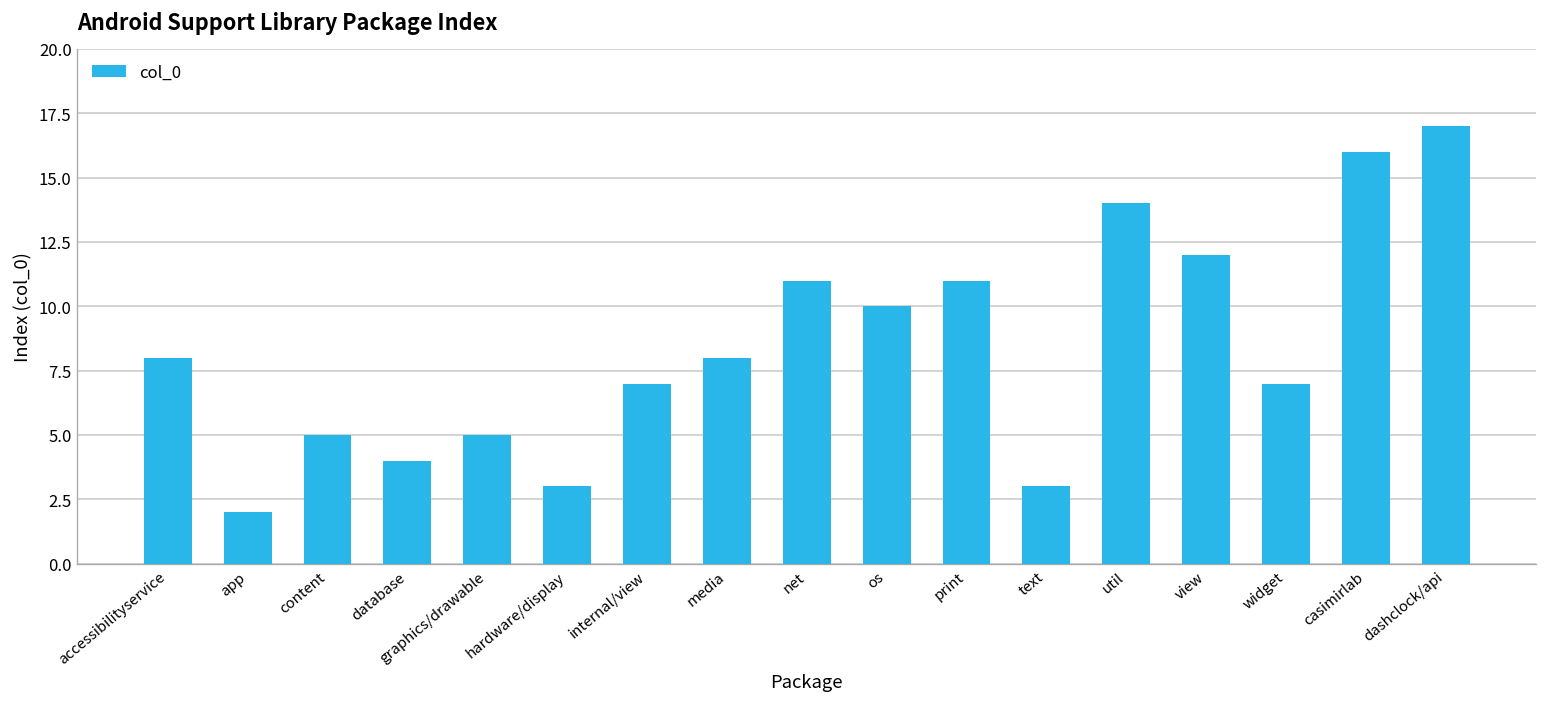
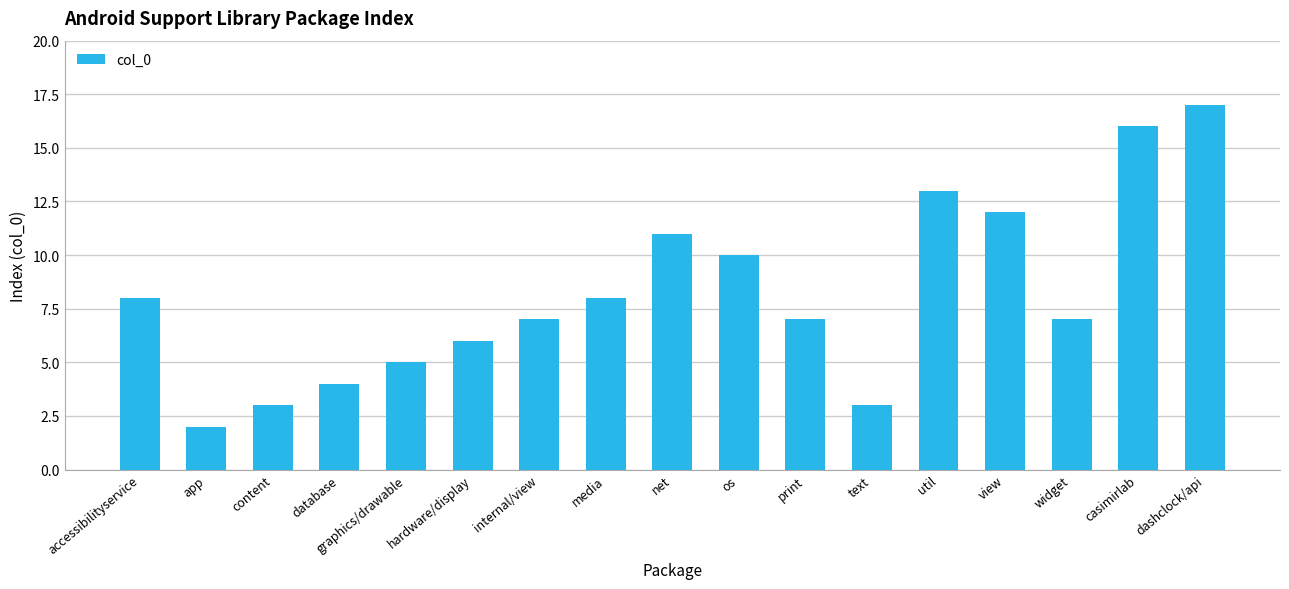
  {
    "accessibilityservice": 8,
    "app": 2,
-   "content": 5,
+   "content": 3,
    "database": 4,
    "graphics/drawable": 5,
-   "hardware/display": 3,
+   "hardware/display": 6,
    "internal/view": 7,
    "media": 8,
    "net": 11,
    "os": 10,
-   "print": 11,
+   "print": 7,
    "text": 3,
-   "util": 14,
+   "util": 13,
    "view": 12,
    "widget": 7,
    "casimirlab": 16,
    "dashclock/api": 17
  }
